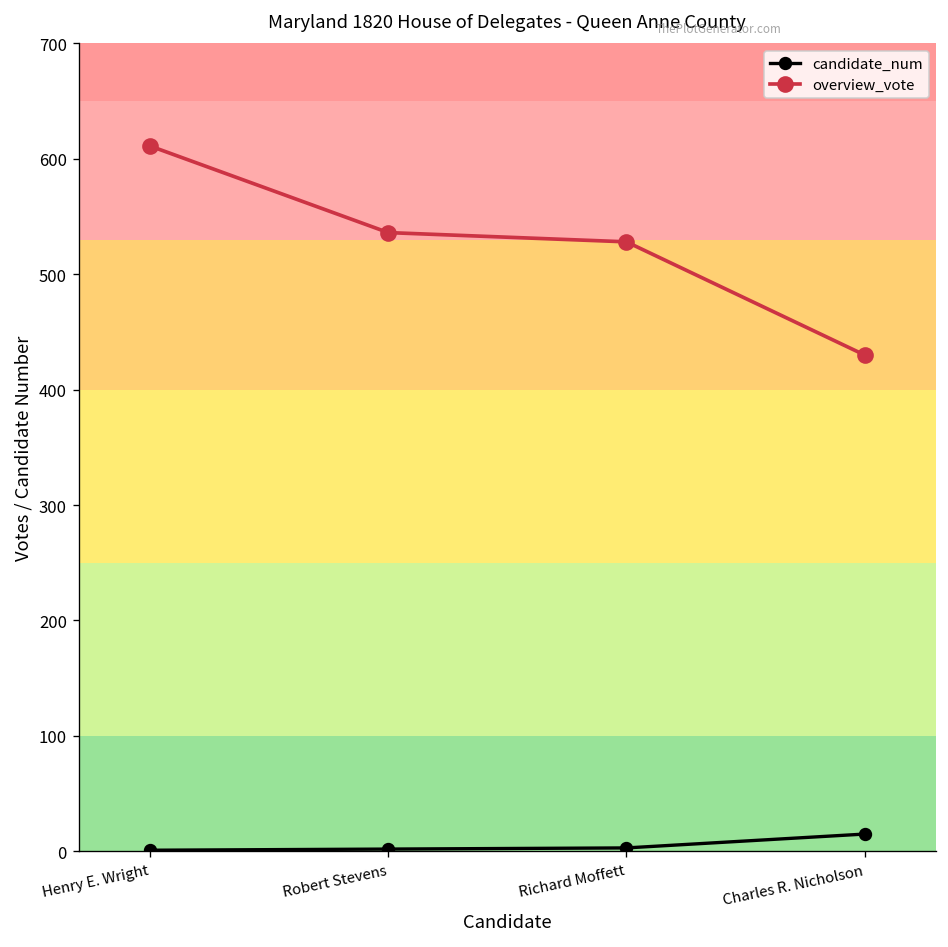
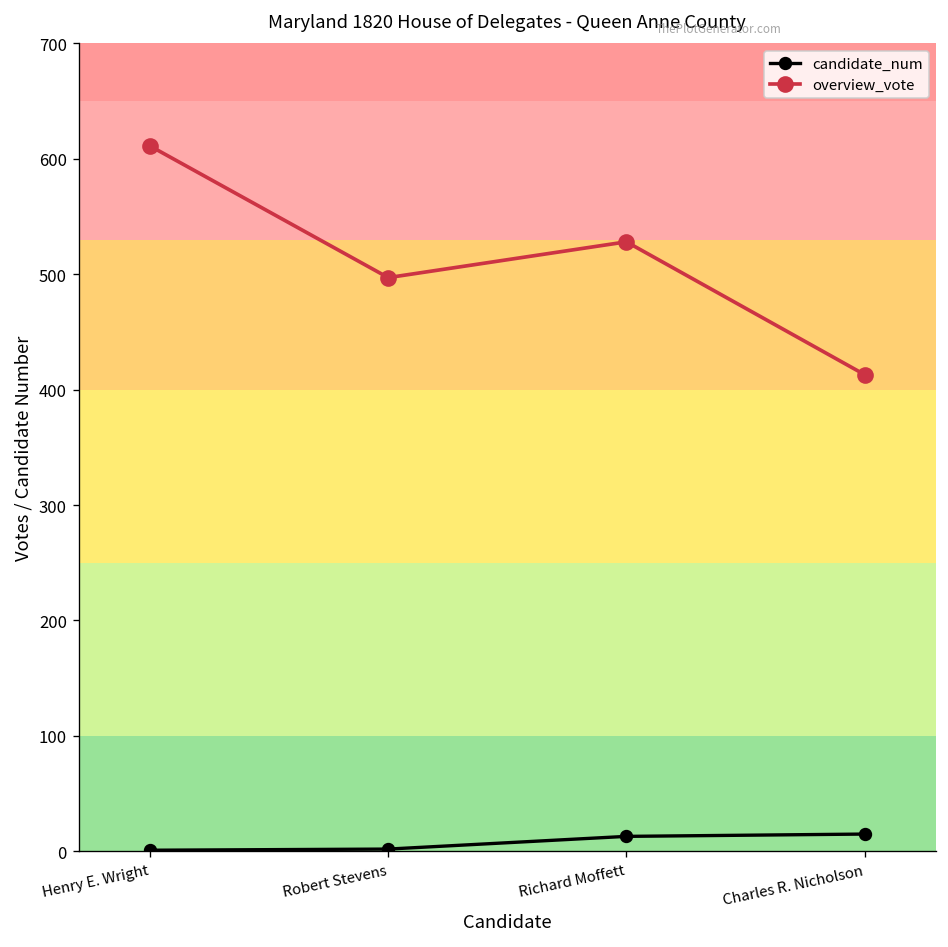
  {
    "candidate_num": {
      "Henry E. Wright": 0,
      "Robert Stevens": 0,
-     "Richard Moffett": 0,
+     "Richard Moffett": 10,
      "Charles R. Nicholson": 20
    },
    "overview_vote": {
      "Henry E. Wright": 610,
-     "Robert Stevens": 540,
+     "Robert Stevens": 500,
      "Richard Moffett": 530,
-     "Charles R. Nicholson": 430
+     "Charles R. Nicholson": 410
    }
  }
